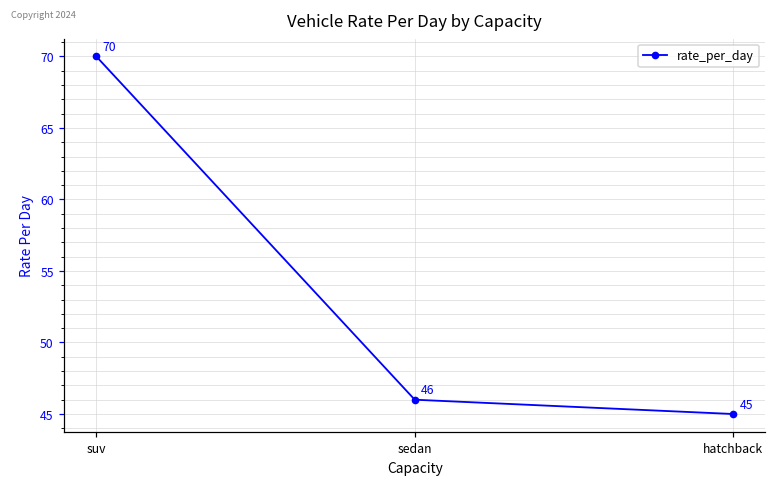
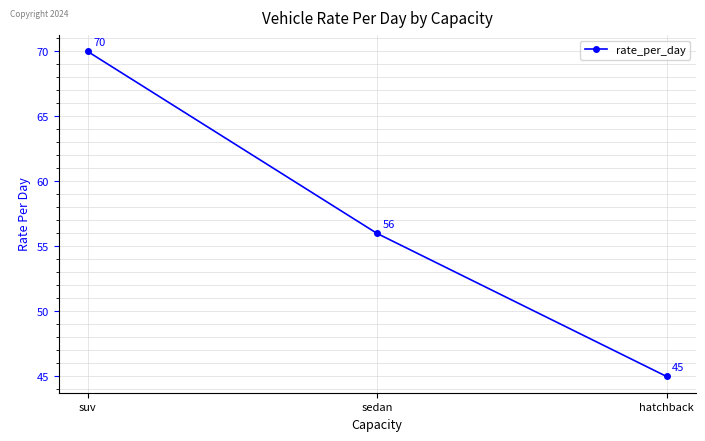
  {
    "suv": 70,
-   "sedan": 46,
+   "sedan": 56,
    "hatchback": 45
  }
